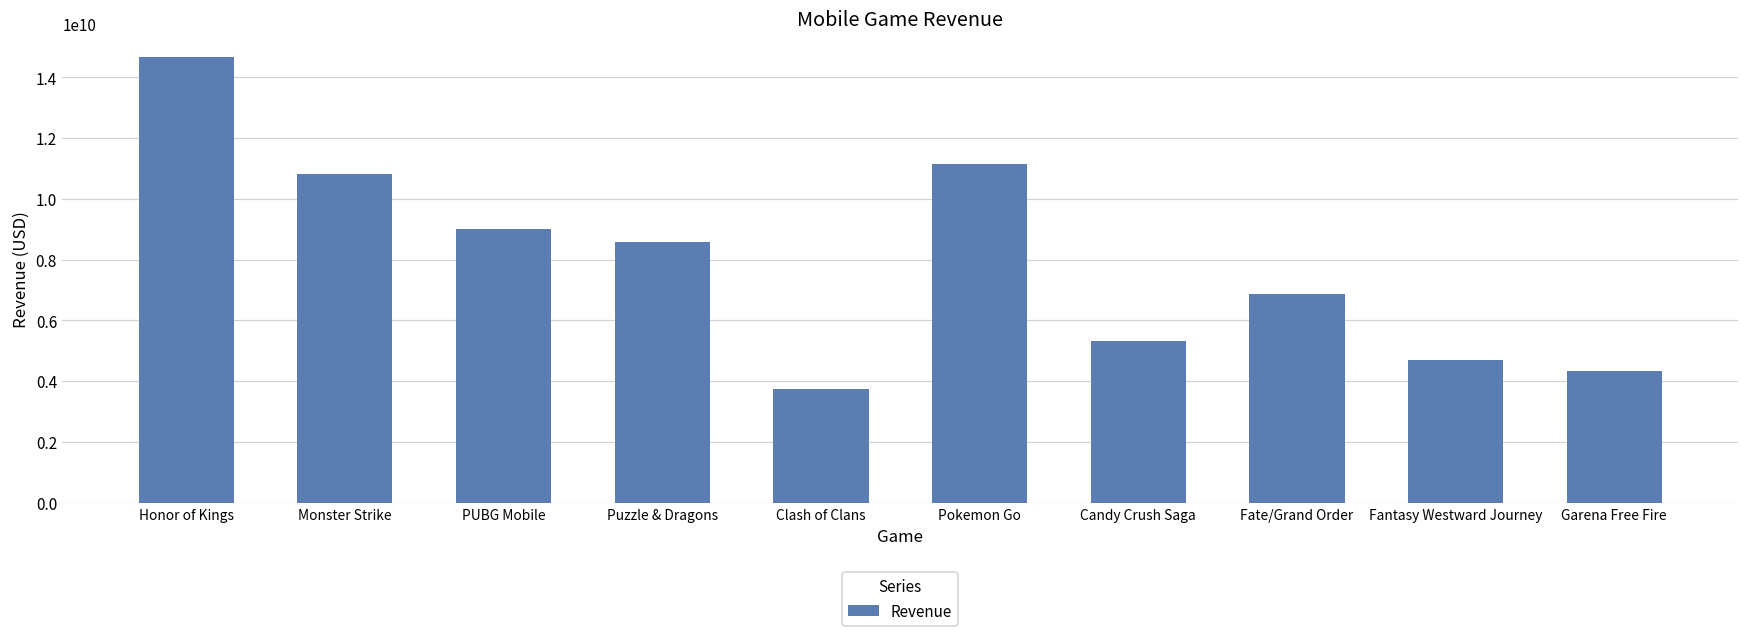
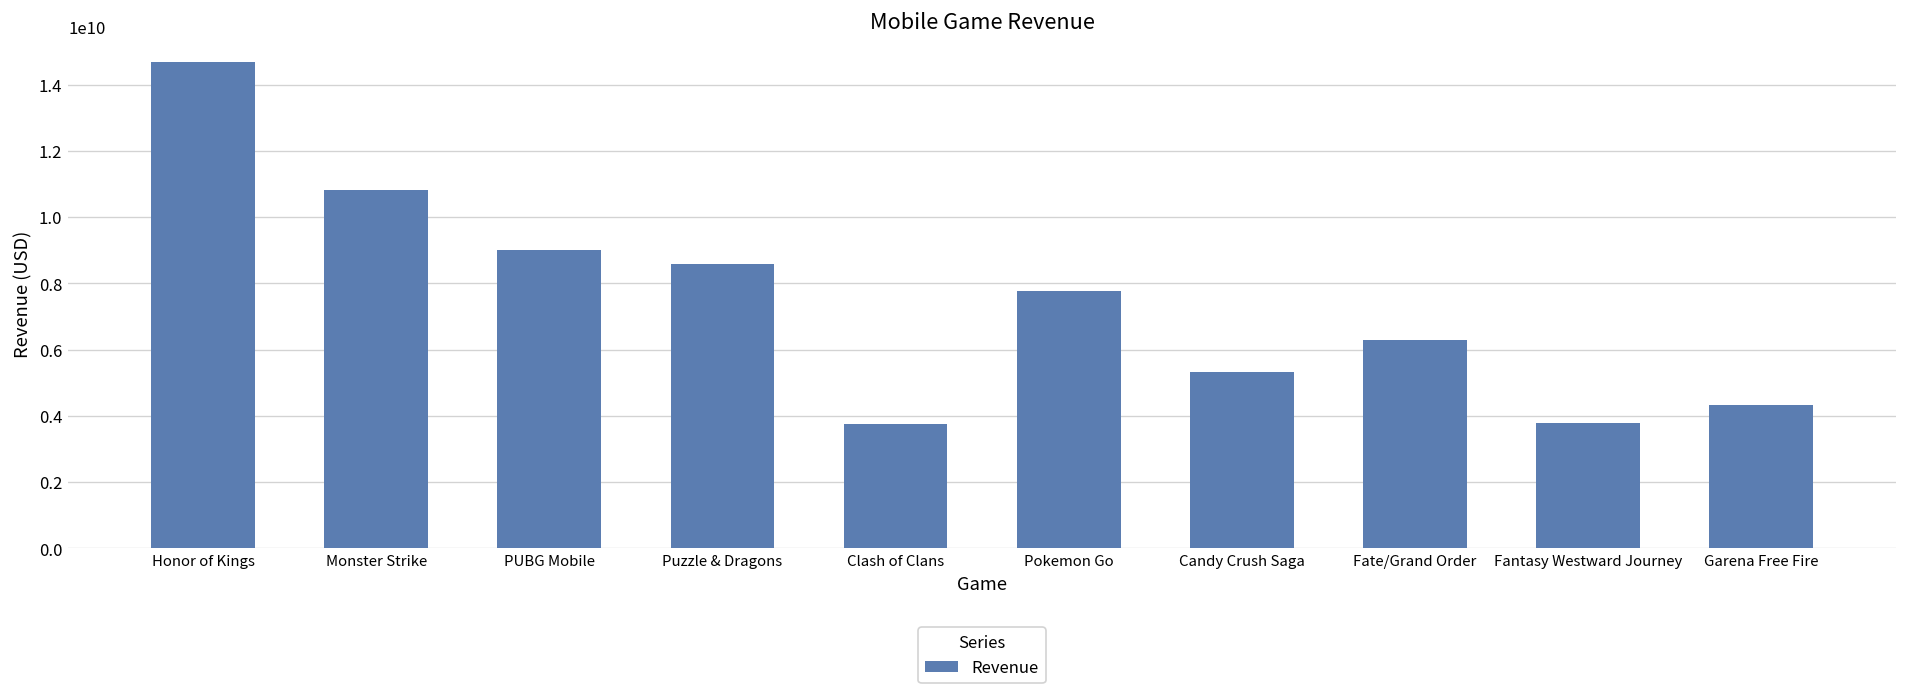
  {
    "Honor of Kings": 14700000000,
    "Monster Strike": 10800000000,
    "PUBG Mobile": 9000000000,
    "Puzzle & Dragons": 8600000000,
    "Clash of Clans": 3800000000,
-   "Pokemon Go": 11200000000,
+   "Pokemon Go": 7800000000,
    "Candy Crush Saga": 5300000000,
-   "Fate/Grand Order": 6900000000,
-   "Fantasy Westward Journey": 4700000000,
+   "Fate/Grand Order": 6300000000,
+   "Fantasy Westward Journey": 3800000000,
    "Garena Free Fire": 4300000000
  }
